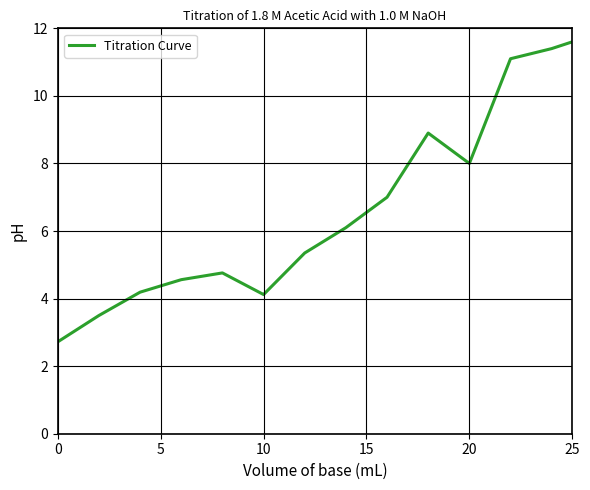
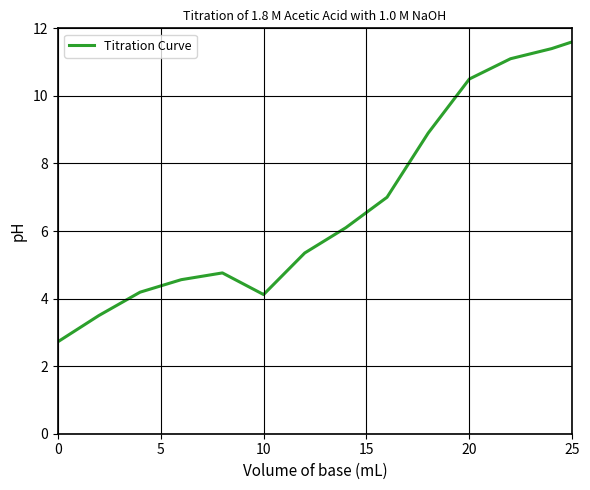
  {
    "0": 2.7,
    "10": 4.1,
-   "20": 8.0,
+   "20": 10.5,
    "25": 11.6
  }
